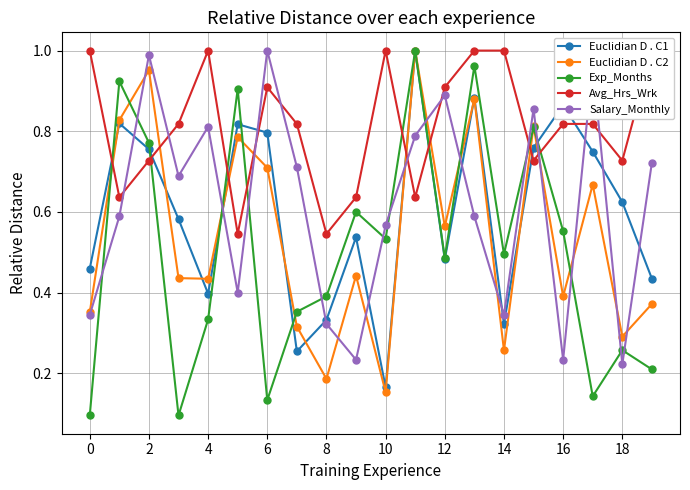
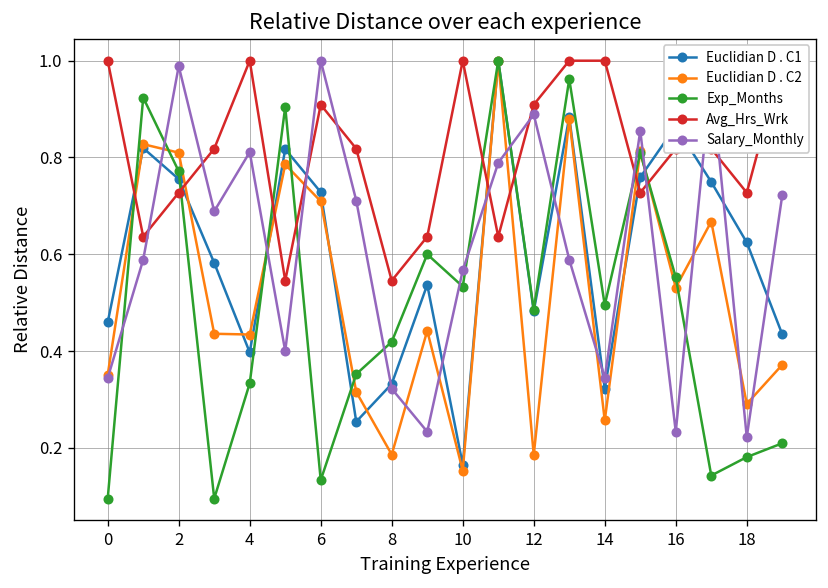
  {
    "Euclidian D . C1": {
      "0": 0.46,
      "2": 0.76,
      "4": 0.40,
-     "6": 0.80,
+     "6": 0.73,
      "8": 0.33,
      "10": 0.16,
      "14": 0.32,
      "18": 0.62
    },
    "Euclidian D . C2": {
      "0": 0.35,
-     "2": 0.95,
+     "2": 0.81,
      "4": 0.43,
      "6": 0.71,
      "8": 0.19,
      "10": 0.15,
-     "12": 0.56,
+     "12": 0.19,
      "14": 0.26,
-     "16": 0.39,
+     "16": 0.53,
      "18": 0.29
    },
    "Exp_Months": {
      "0": 0.10,
      "2": 0.77,
      "4": 0.33,
      "6": 0.13,
-     "8": 0.39,
+     "8": 0.42,
      "10": 0.53,
      "14": 0.50,
      "16": 0.55,
-     "18": 0.26
+     "18": 0.18
    },
    "Avg_Hrs_Wrk": {
      "0": 1.00,
      "2": 0.73,
      "4": 1.00,
      "6": 0.91,
      "8": 0.55,
      "10": 1.00,
      "12": 0.91,
      "14": 1.00,
      "16": 0.82,
      "18": 0.73
    },
    "Salary_Monthly": {
      "0": 0.34,
      "2": 0.99,
      "4": 0.81,
      "6": 1.00,
      "8": 0.32,
      "10": 0.57,
      "12": 0.89,
      "14": 0.34,
      "16": 0.23,
      "18": 0.22
    }
  }
